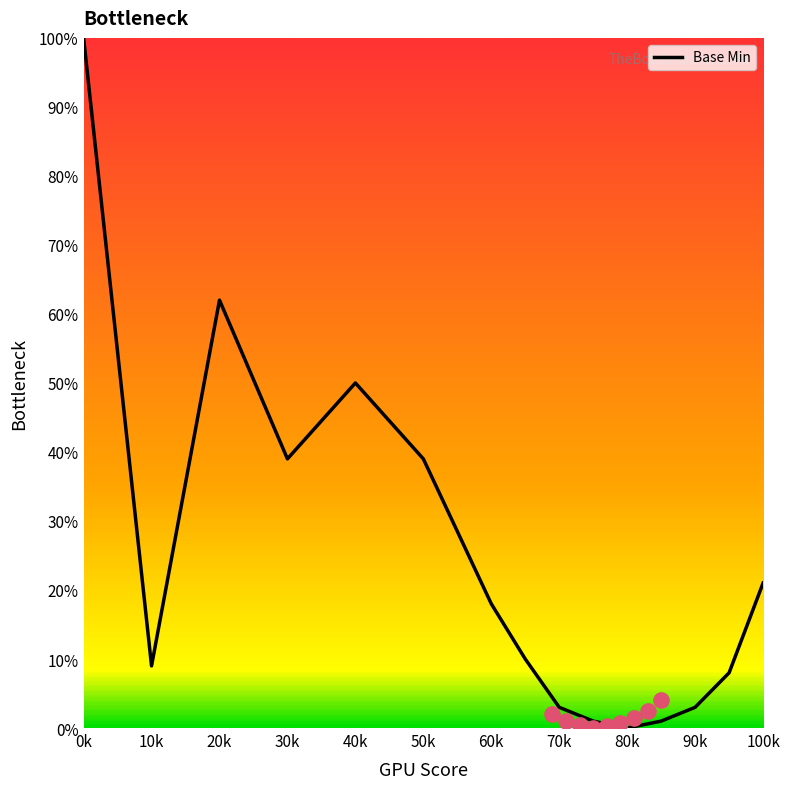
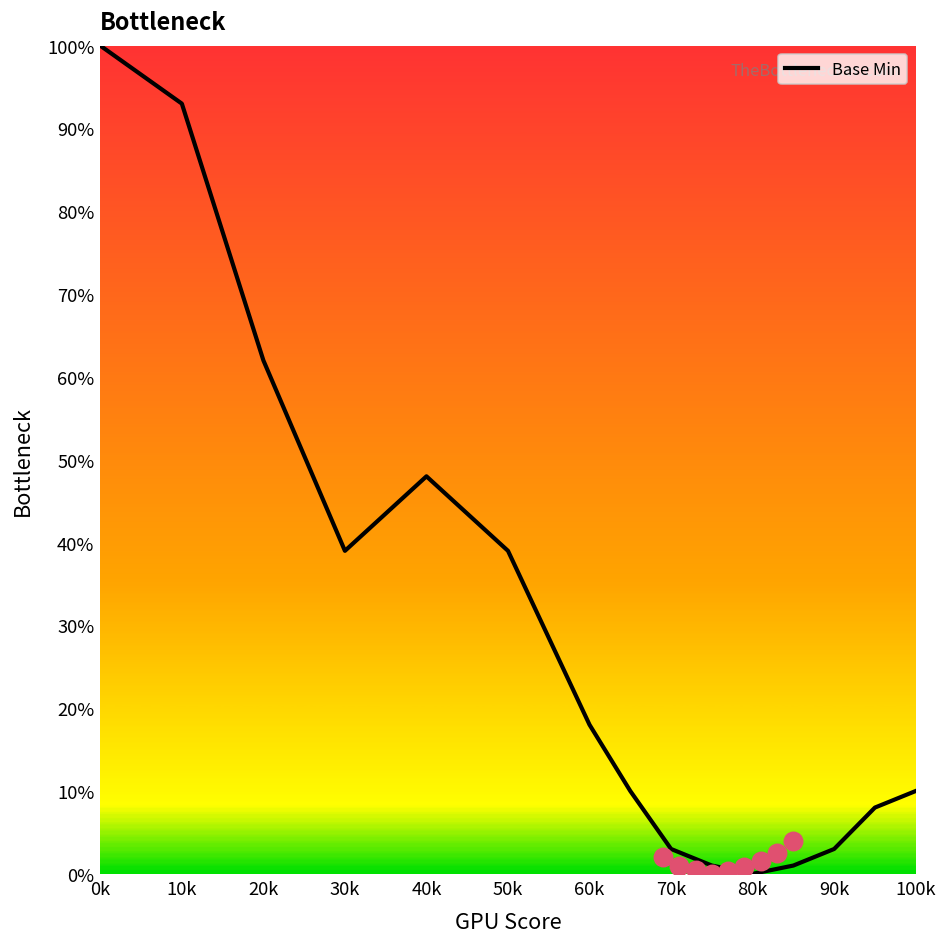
  {
    "Base Min": {
      "0k": "100%",
-     "10k": "9%",
+     "10k": "93%",
      "20k": "62%",
      "30k": "39%",
-     "40k": "50%",
+     "40k": "48%",
      "50k": "39%",
      "60k": "18%",
      "70k": "3%",
      "80k": "0%",
      "90k": "3%",
-     "100k": "21%"
+     "100k": "10%"
    }
  }
